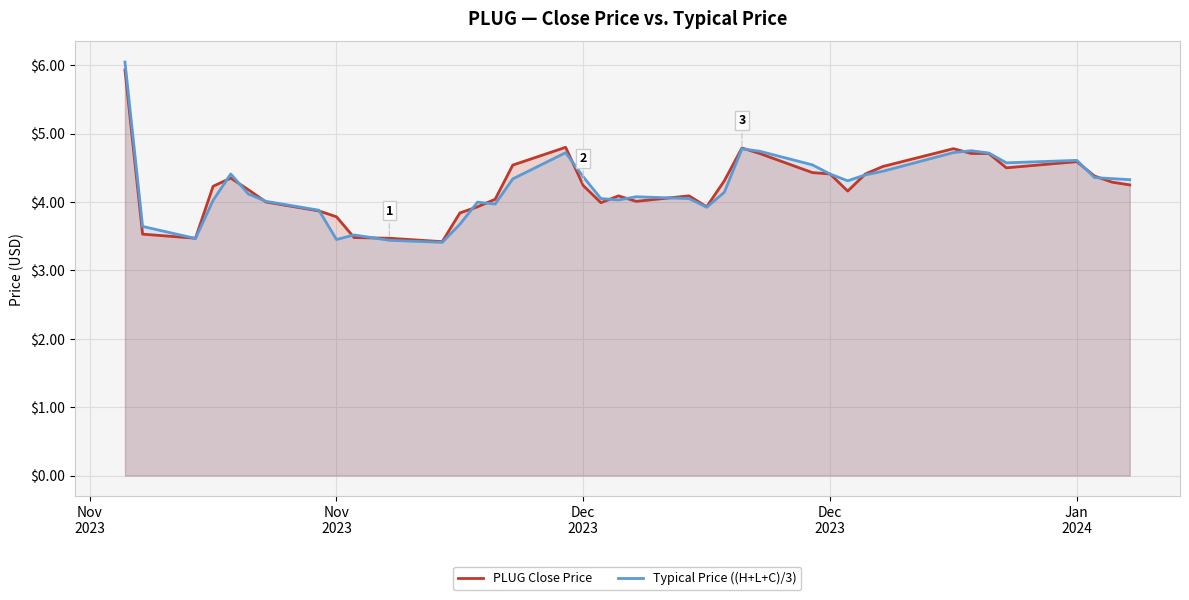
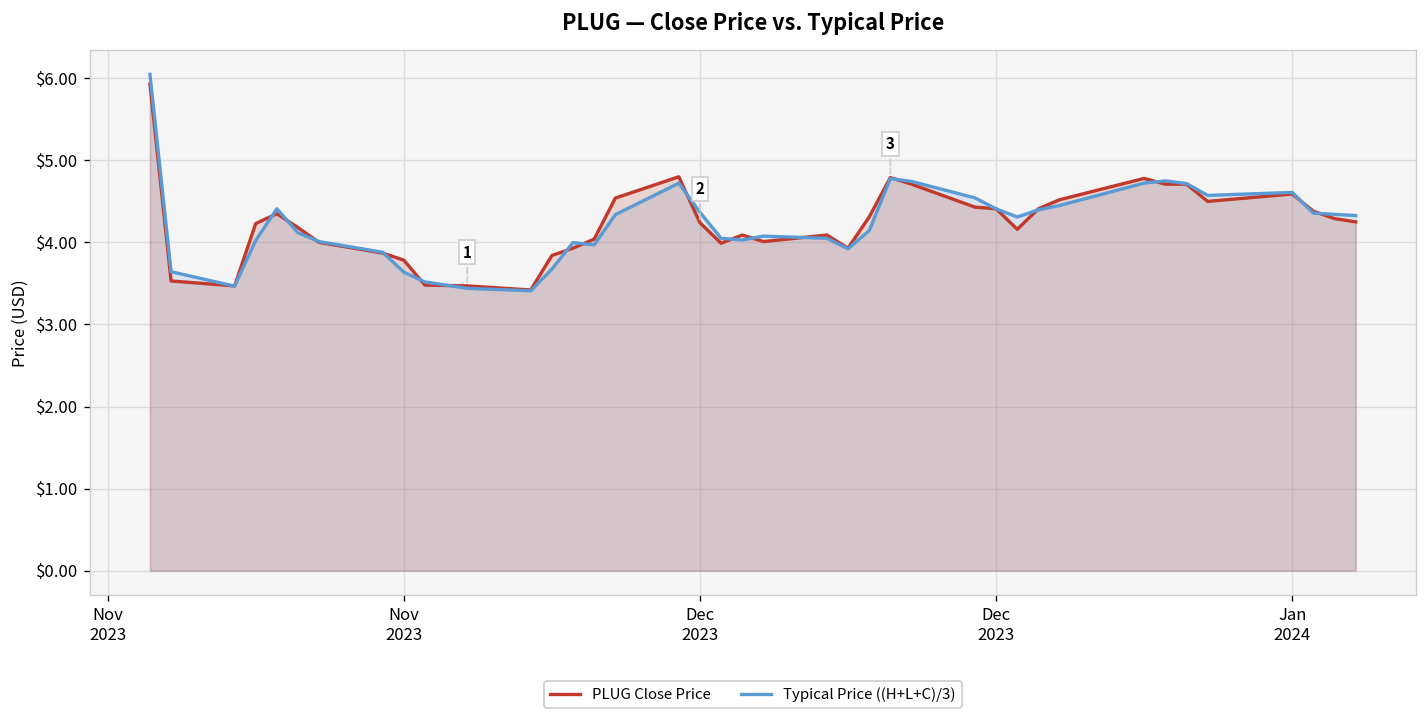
  {
    "PLUG Close Price": {
      "Nov 2023": "$3.8"
    },
    "Typical Price ((H+L+C)/3)": {
-     "Nov 2023": "$3.5"
+     "Nov 2023": "$3.6"
    }
  }
